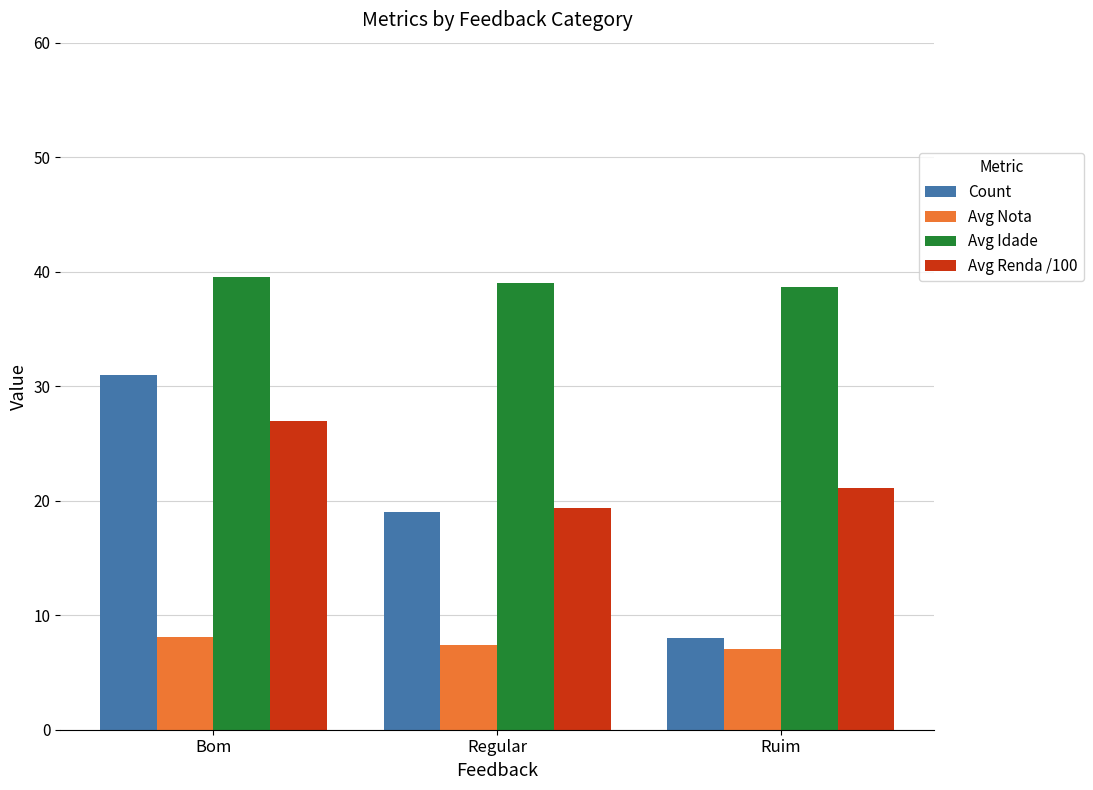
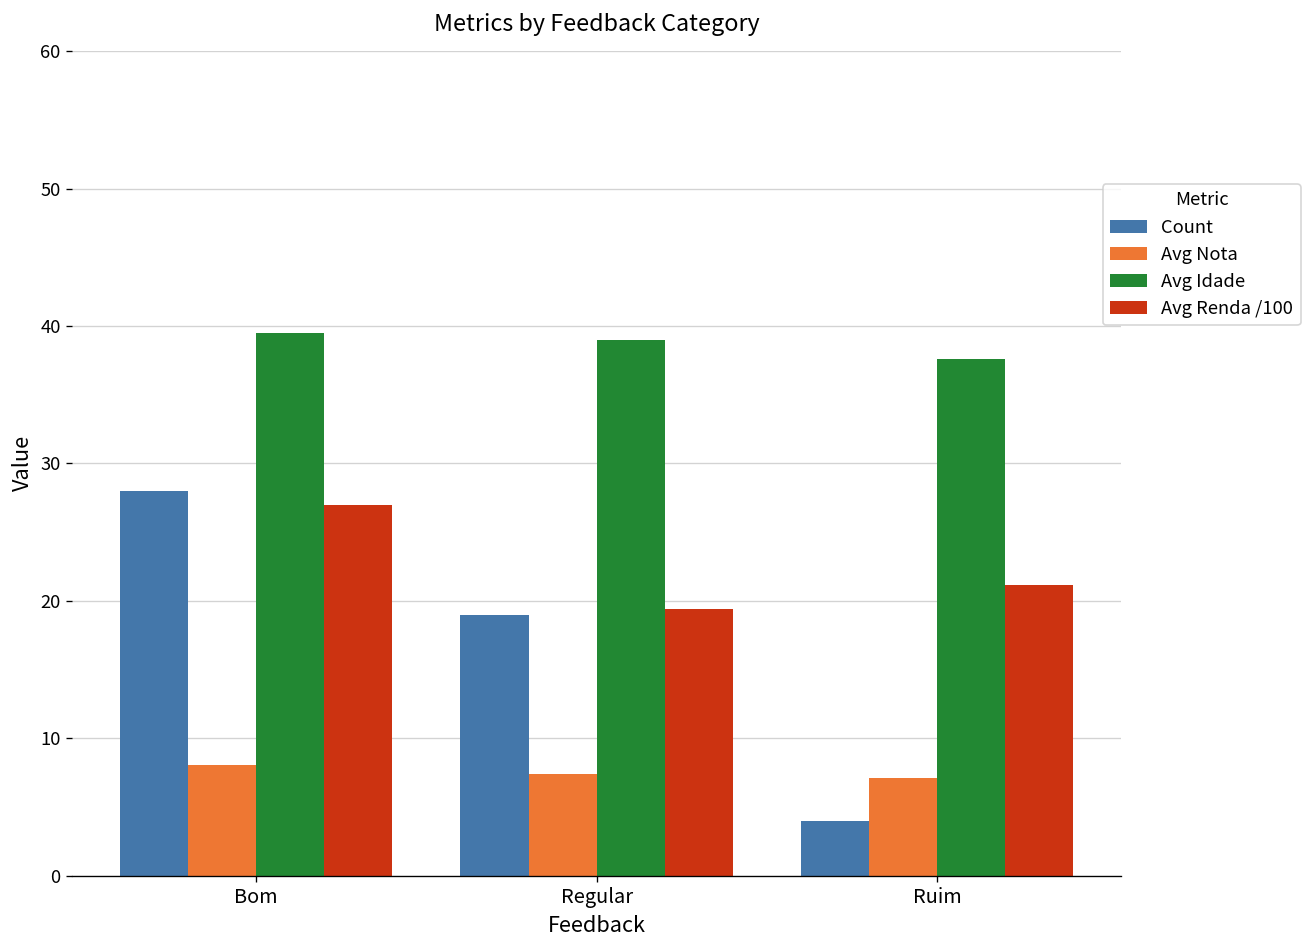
  {
    "Count": {
-     "Bom": 31,
+     "Bom": 28,
      "Regular": 19,
-     "Ruim": 8
+     "Ruim": 4
    },
    "Avg Nota": {
      "Bom": 8.1,
      "Regular": 7.4,
      "Ruim": 7.1
    },
    "Avg Idade": {
      "Bom": 39.5,
      "Regular": 39.0,
-     "Ruim": 38.7
+     "Ruim": 37.6
    },
    "Avg Renda /100": {
      "Bom": 27.0,
      "Regular": 19.4,
      "Ruim": 21.1
    }
  }
